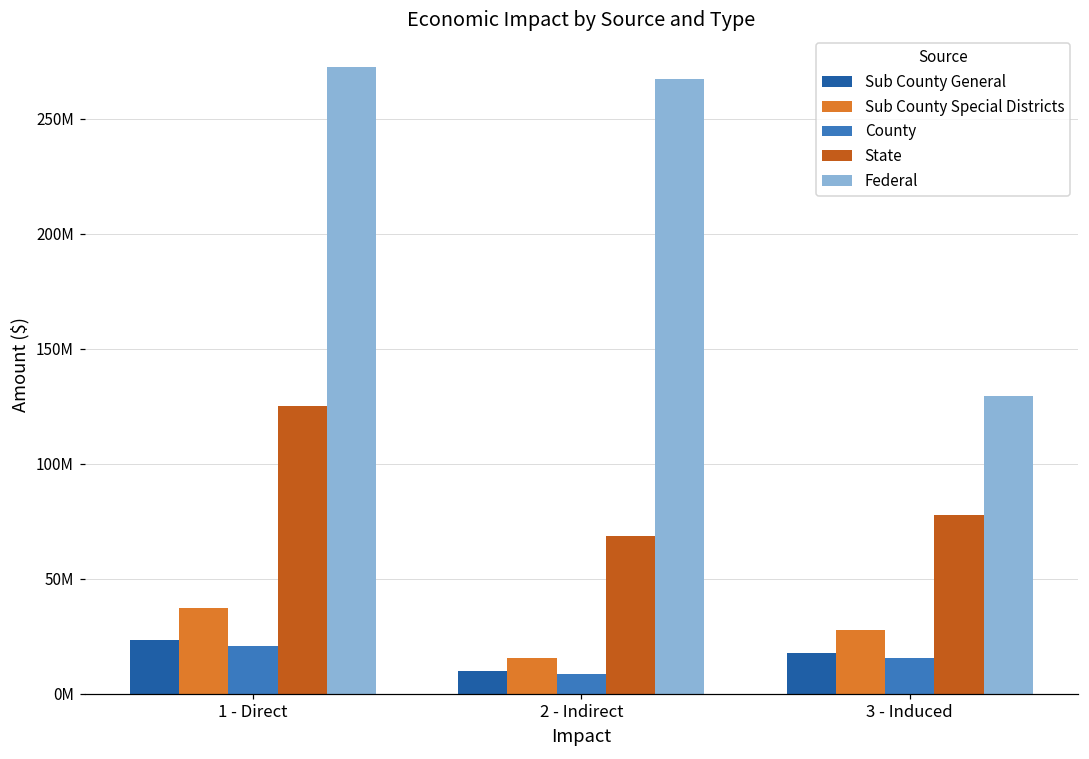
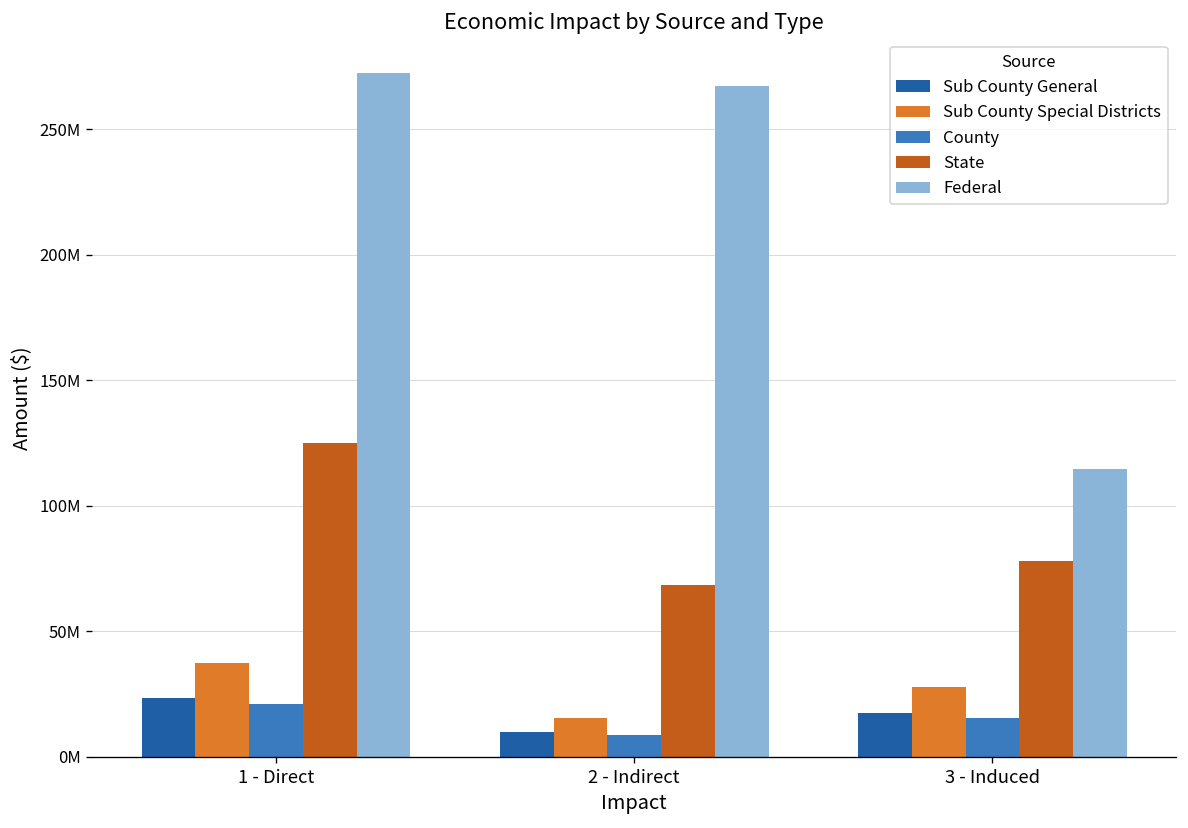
  {
    "Federal": {
      "1 - Direct": 272000000,
      "2 - Indirect": 267000000,
-     "3 - Induced": 129000000
+     "3 - Induced": 115000000
    }
  }
